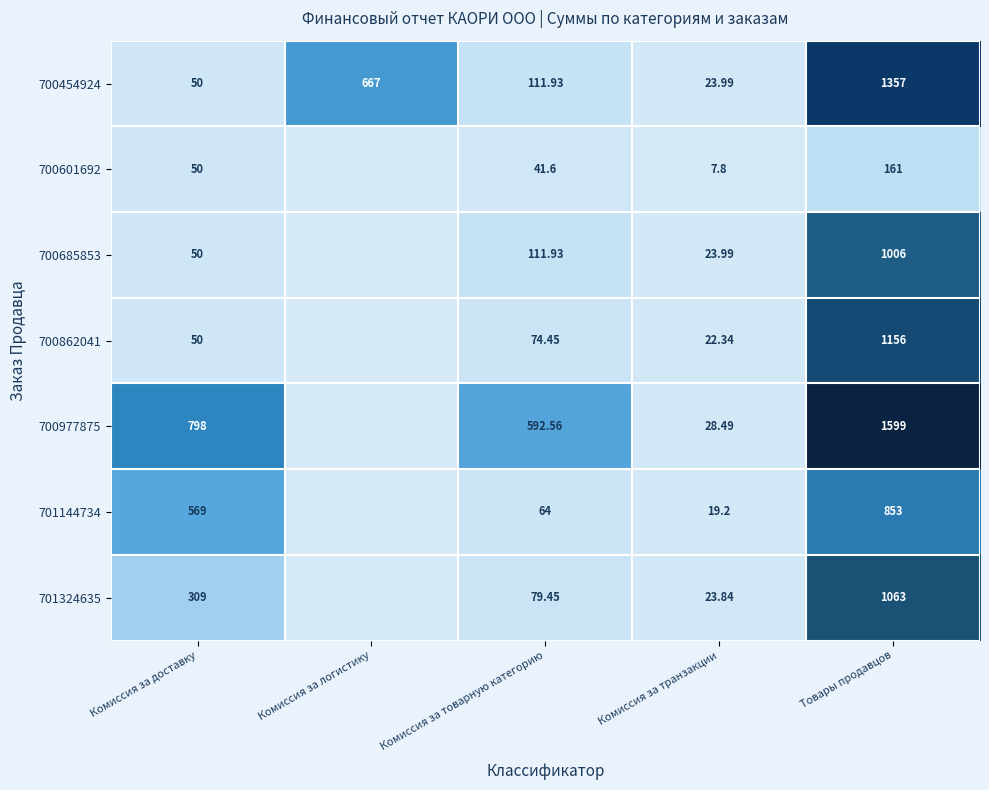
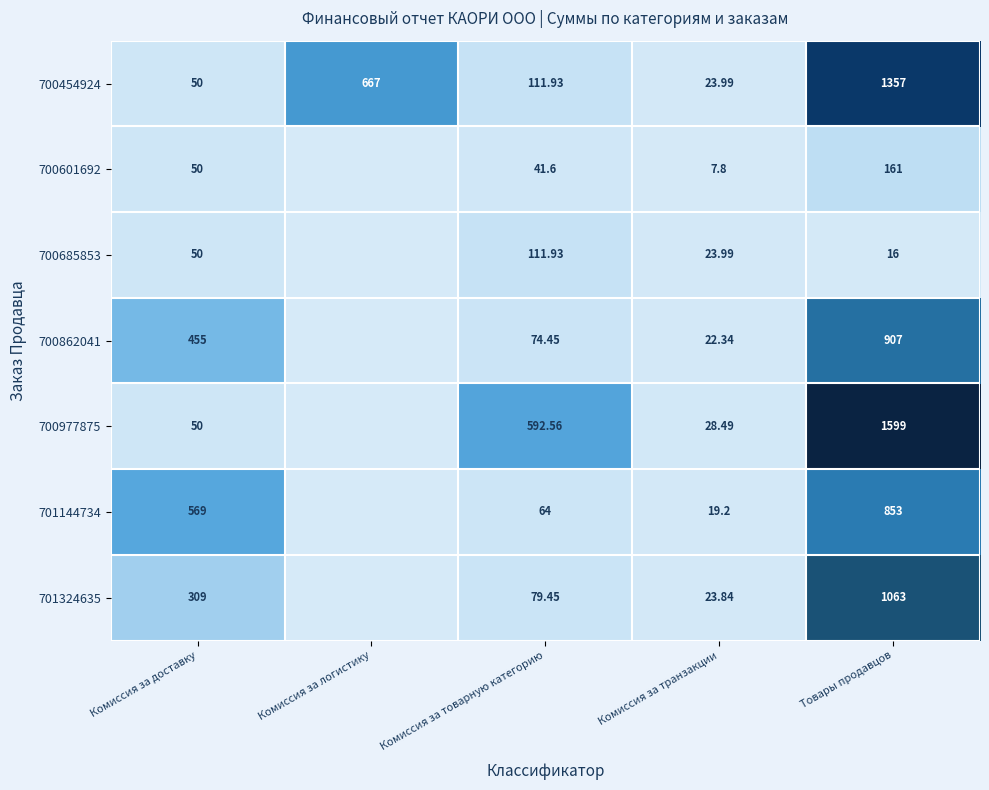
  {
    "700454924": {
      "Комиссия за доставку": 50,
      "Комиссия за логистику": 667,
      "Комиссия за товарную категорию": 111.93,
      "Комиссия за транзакции": 23.99,
      "Товары продавцов": 1357
    },
    "700601692": {
      "Комиссия за доставку": 50,
      "Комиссия за товарную категорию": 41.6,
      "Комиссия за транзакции": 7.8,
      "Товары продавцов": 161
    },
    "700685853": {
      "Комиссия за доставку": 50,
      "Комиссия за товарную категорию": 111.93,
      "Комиссия за транзакции": 23.99,
-     "Товары продавцов": 1006
+     "Товары продавцов": 16
    },
    "700862041": {
-     "Комиссия за доставку": 50,
+     "Комиссия за доставку": 455,
      "Комиссия за товарную категорию": 74.45,
      "Комиссия за транзакции": 22.34,
-     "Товары продавцов": 1156
+     "Товары продавцов": 907
    },
    "700977875": {
-     "Комиссия за доставку": 798,
+     "Комиссия за доставку": 50,
      "Комиссия за товарную категорию": 592.56,
      "Комиссия за транзакции": 28.49,
      "Товары продавцов": 1599
    },
    "701144734": {
      "Комиссия за доставку": 569,
      "Комиссия за товарную категорию": 64,
      "Комиссия за транзакции": 19.2,
      "Товары продавцов": 853
    },
    "701324635": {
      "Комиссия за доставку": 309,
      "Комиссия за товарную категорию": 79.45,
      "Комиссия за транзакции": 23.84,
      "Товары продавцов": 1063
    }
  }
